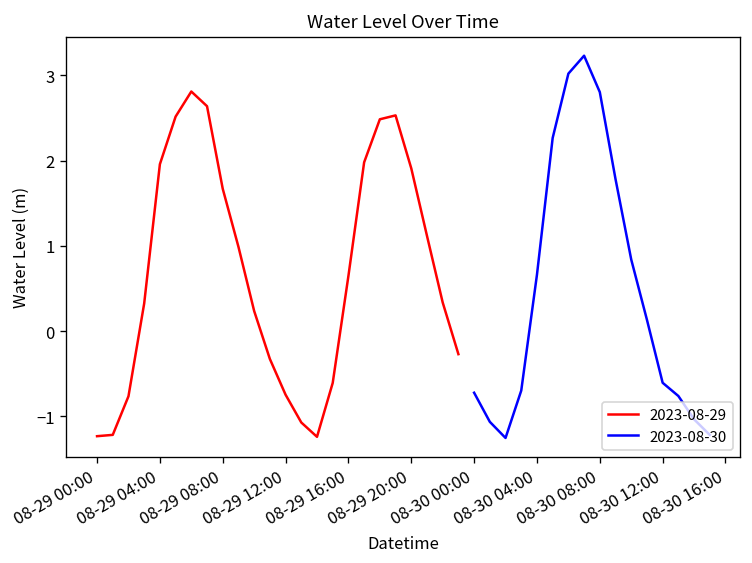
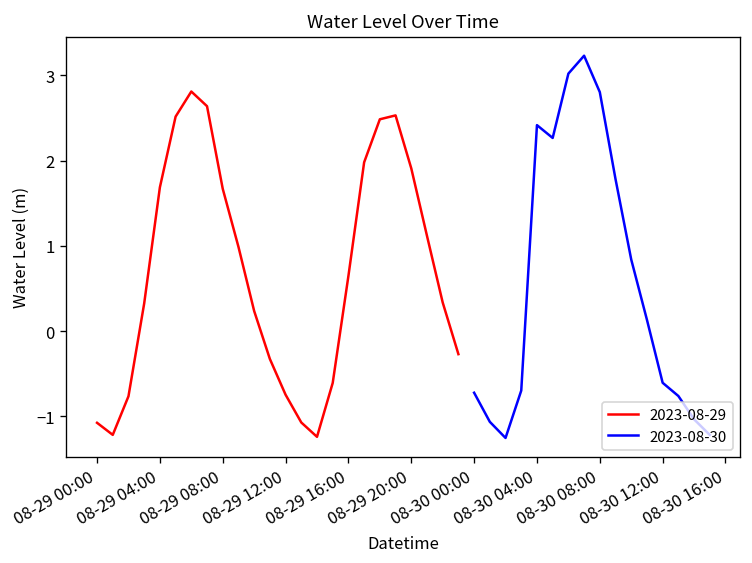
  {
    "2023-08-29": {
-     "08-29 00:00": -1.2,
-     "08-29 04:00": 2.0,
+     "08-29 00:00": -1.1,
+     "08-29 04:00": 1.7,
      "08-29 08:00": 1.7,
      "08-29 12:00": -0.7,
      "08-29 16:00": 0.6,
      "08-29 20:00": 1.9
    },
    "2023-08-30": {
      "08-30 00:00": -0.7,
-     "08-30 04:00": 0.7,
+     "08-30 04:00": 2.4,
      "08-30 08:00": 2.8,
      "08-30 12:00": -0.6
    }
  }
